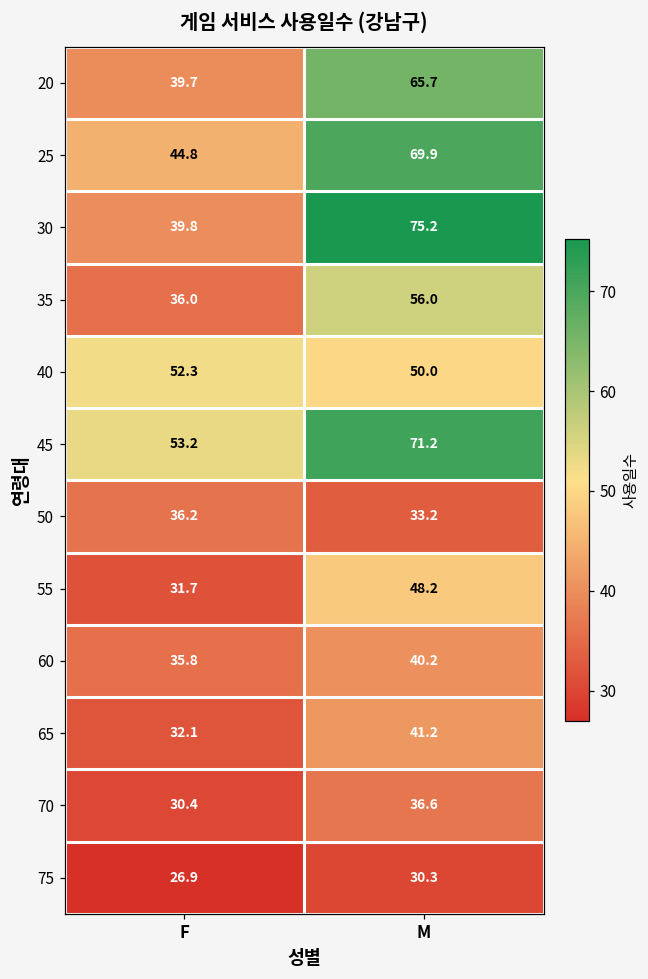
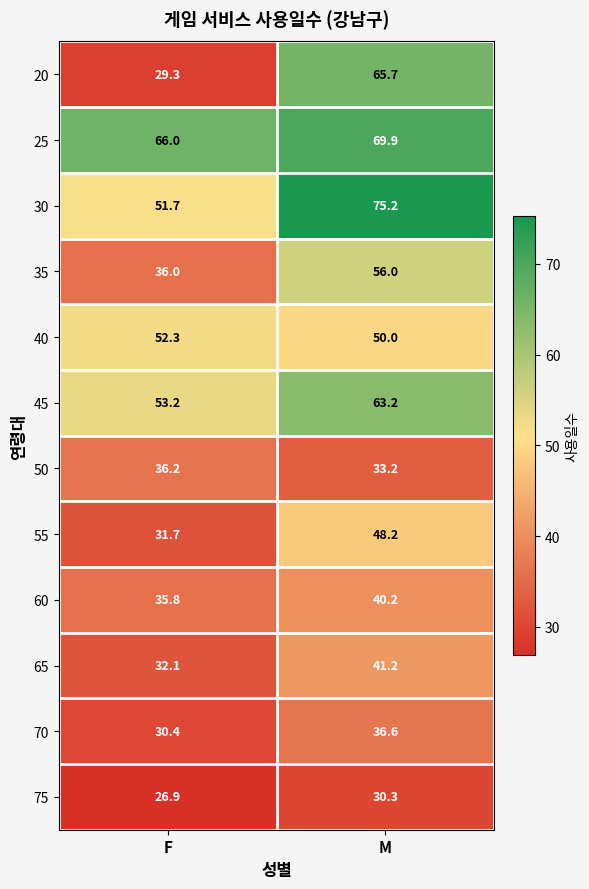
  {
    "20": {
-     "F": 39.7,
+     "F": 29.3,
      "M": 65.7
    },
    "25": {
-     "F": 44.8,
+     "F": 66.0,
      "M": 69.9
    },
    "30": {
-     "F": 39.8,
+     "F": 51.7,
      "M": 75.2
    },
    "35": {
      "F": 36.0,
      "M": 56.0
    },
    "40": {
      "F": 52.3,
      "M": 50.0
    },
    "45": {
      "F": 53.2,
-     "M": 71.2
+     "M": 63.2
    },
    "50": {
      "F": 36.2,
      "M": 33.2
    },
    "55": {
      "F": 31.7,
      "M": 48.2
    },
    "60": {
      "F": 35.8,
      "M": 40.2
    },
    "65": {
      "F": 32.1,
      "M": 41.2
    },
    "70": {
      "F": 30.4,
      "M": 36.6
    },
    "75": {
      "F": 26.9,
      "M": 30.3
    }
  }
